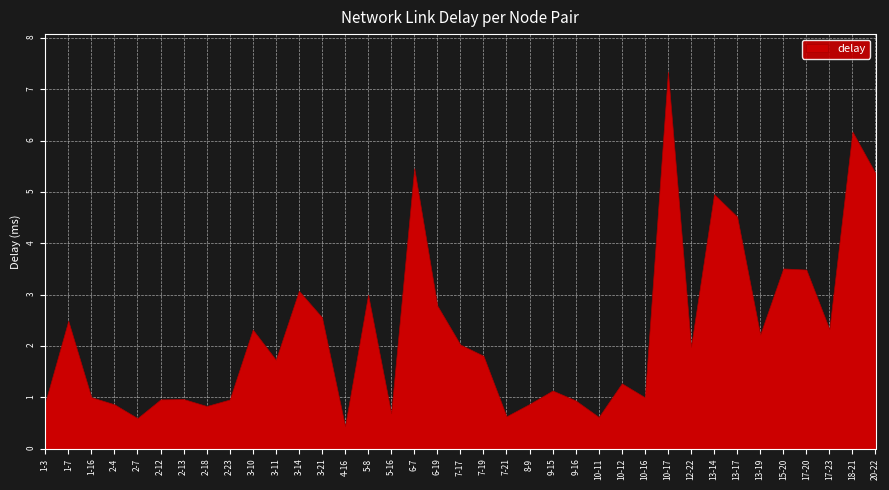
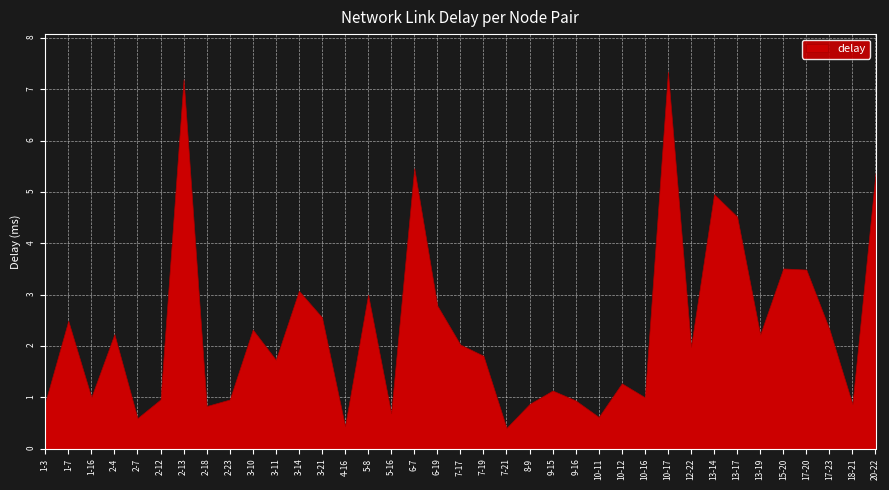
  {
    "1-3": 0.9,
    "1-7": 2.5,
    "1-16": 1.0,
-   "2-4": 0.9,
+   "2-4": 2.2,
    "2-7": 0.6,
    "2-12": 1.0,
-   "2-13": 1.0,
+   "2-13": 7.2,
    "2-18": 0.8,
    "2-23": 1.0,
    "3-10": 2.3,
    "3-11": 1.7,
    "3-14": 3.1,
    "3-21": 2.6,
    "4-16": 0.4,
    "5-8": 3.0,
    "5-16": 0.7,
    "6-7": 5.5,
    "6-19": 2.8,
    "7-17": 2.0,
    "7-19": 1.8,
-   "7-21": 0.6,
+   "7-21": 0.4,
    "8-9": 0.9,
    "9-15": 1.1,
    "9-16": 0.9,
    "10-11": 0.6,
    "10-12": 1.3,
    "10-16": 1.0,
    "10-17": 7.3,
    "12-22": 2.0,
    "13-14": 5.0,
    "13-17": 4.5,
    "13-19": 2.2,
    "15-20": 3.5,
    "17-20": 3.5,
    "17-23": 2.3,
-   "18-21": 6.2,
+   "18-21": 0.9,
    "20-22": 5.4
  }
